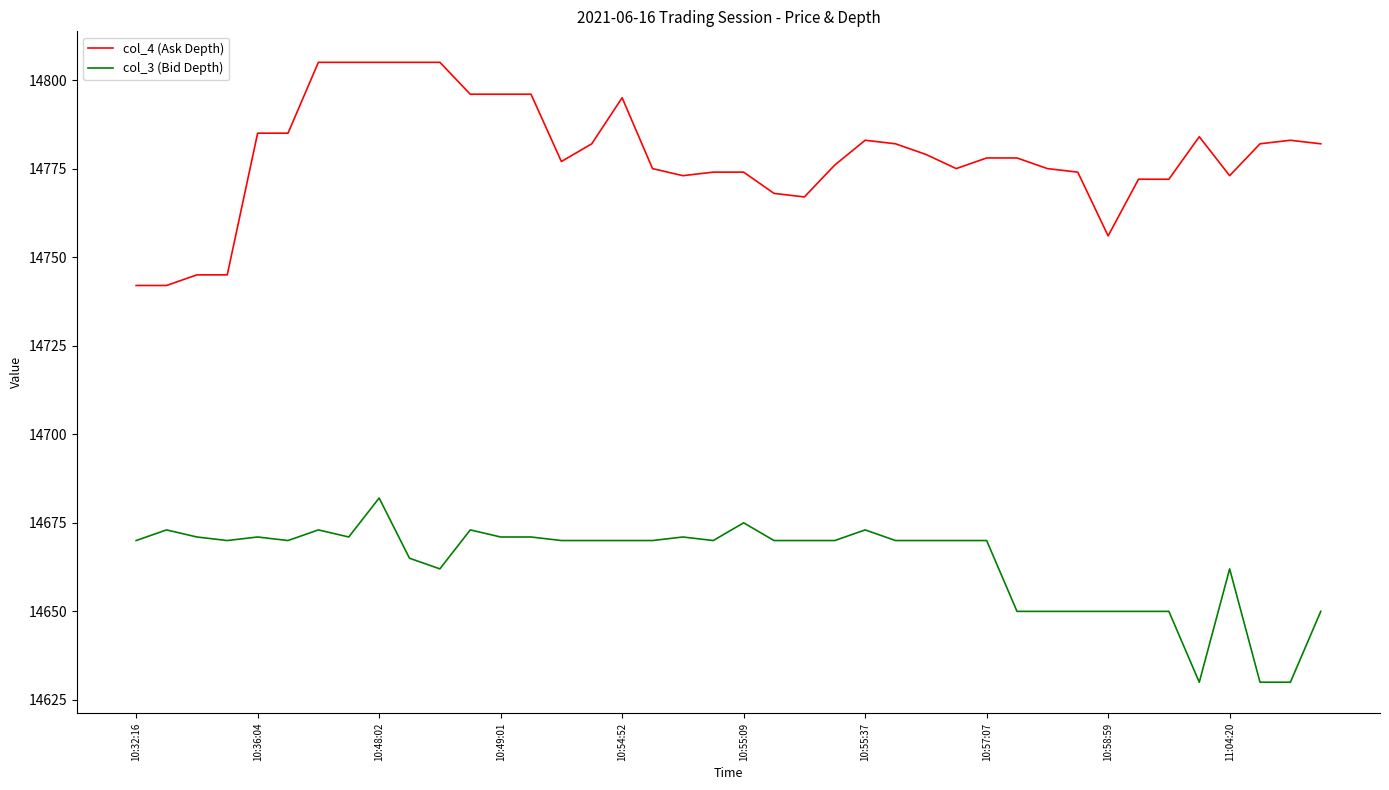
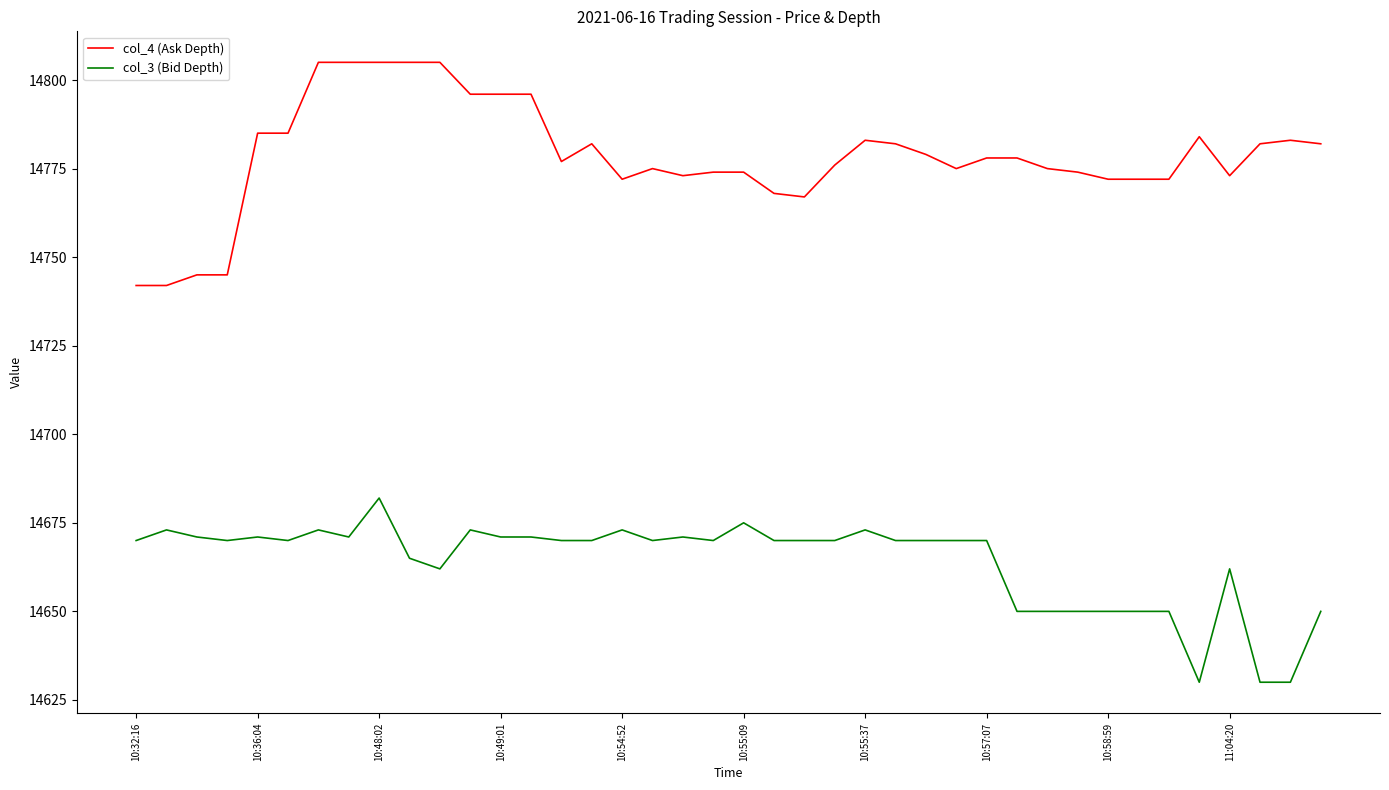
  {
    "col_4 (Ask Depth)": {
      "10:32:16": 14742,
      "10:36:04": 14785,
      "10:48:02": 14805,
-     "10:54:52": 14795,
+     "10:54:52": 14772,
      "10:55:09": 14774,
      "10:55:37": 14783,
      "10:57:07": 14778,
-     "10:58:59": 14756,
+     "10:58:59": 14772,
      "11:04:20": 14773
    },
    "col_3 (Bid Depth)": {
      "10:32:16": 14670,
      "10:36:04": 14671,
      "10:48:02": 14682,
-     "10:54:52": 14670,
+     "10:54:52": 14673,
      "10:55:09": 14675,
      "10:55:37": 14673,
      "10:57:07": 14670,
      "10:58:59": 14650,
      "11:04:20": 14662
    }
  }
